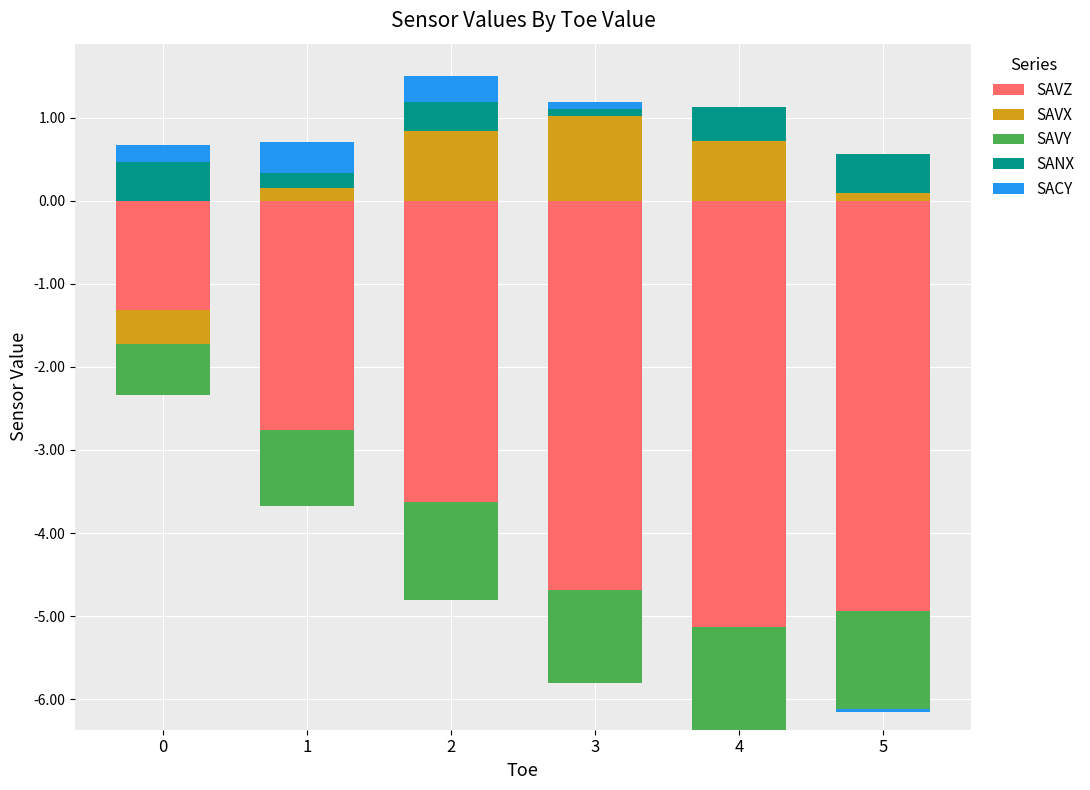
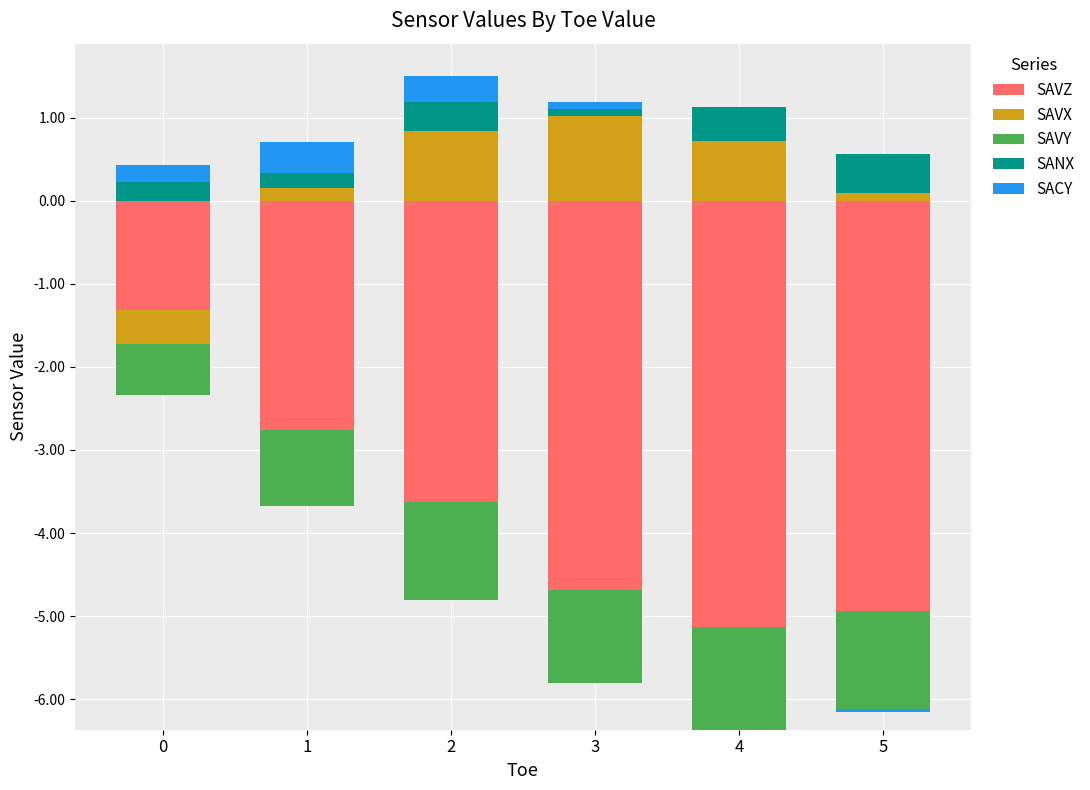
  {
    "SANX": {
-     "0": 0.5,
+     "0": 0.2,
      "1": 0.2,
      "2": 0.3,
      "3": 0.1,
      "4": 0.4,
      "5": 0.5
    }
  }
